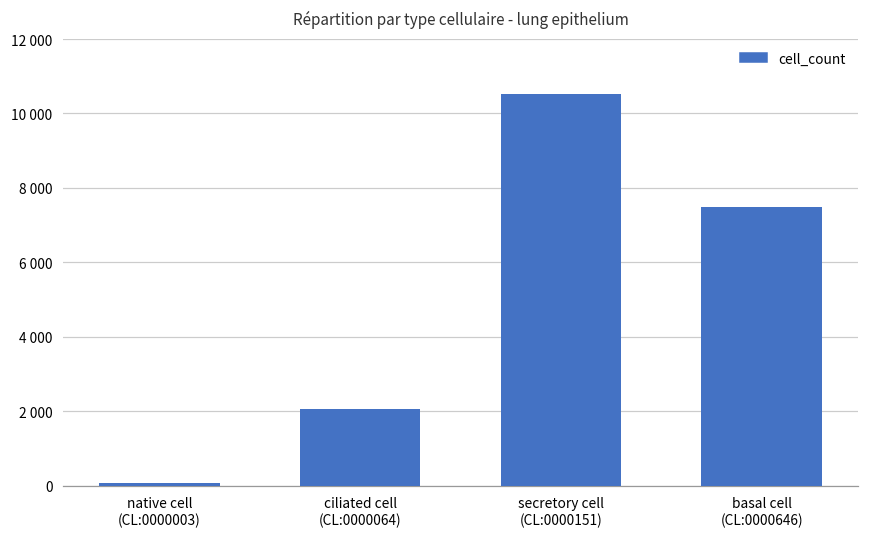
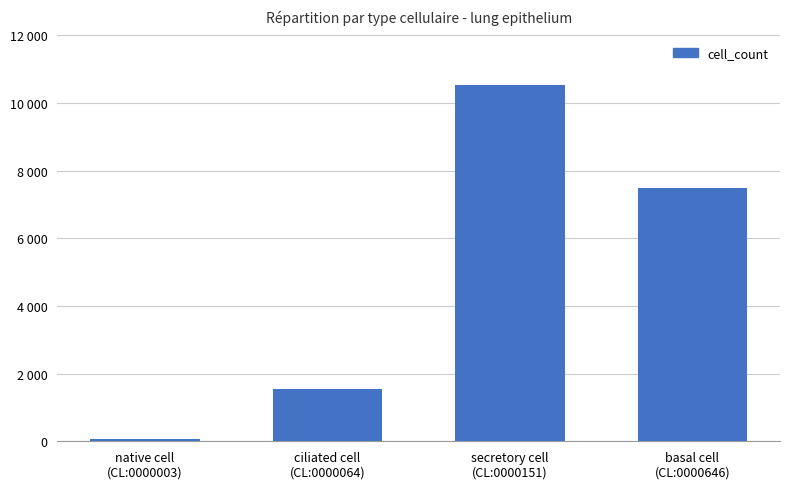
  {
-   "ciliated cell (CL:0000064)": 2100,
+   "ciliated cell (CL:0000064)": 1600,
    "secretory cell (CL:0000151)": 10500,
    "basal cell (CL:0000646)": 7500
  }
